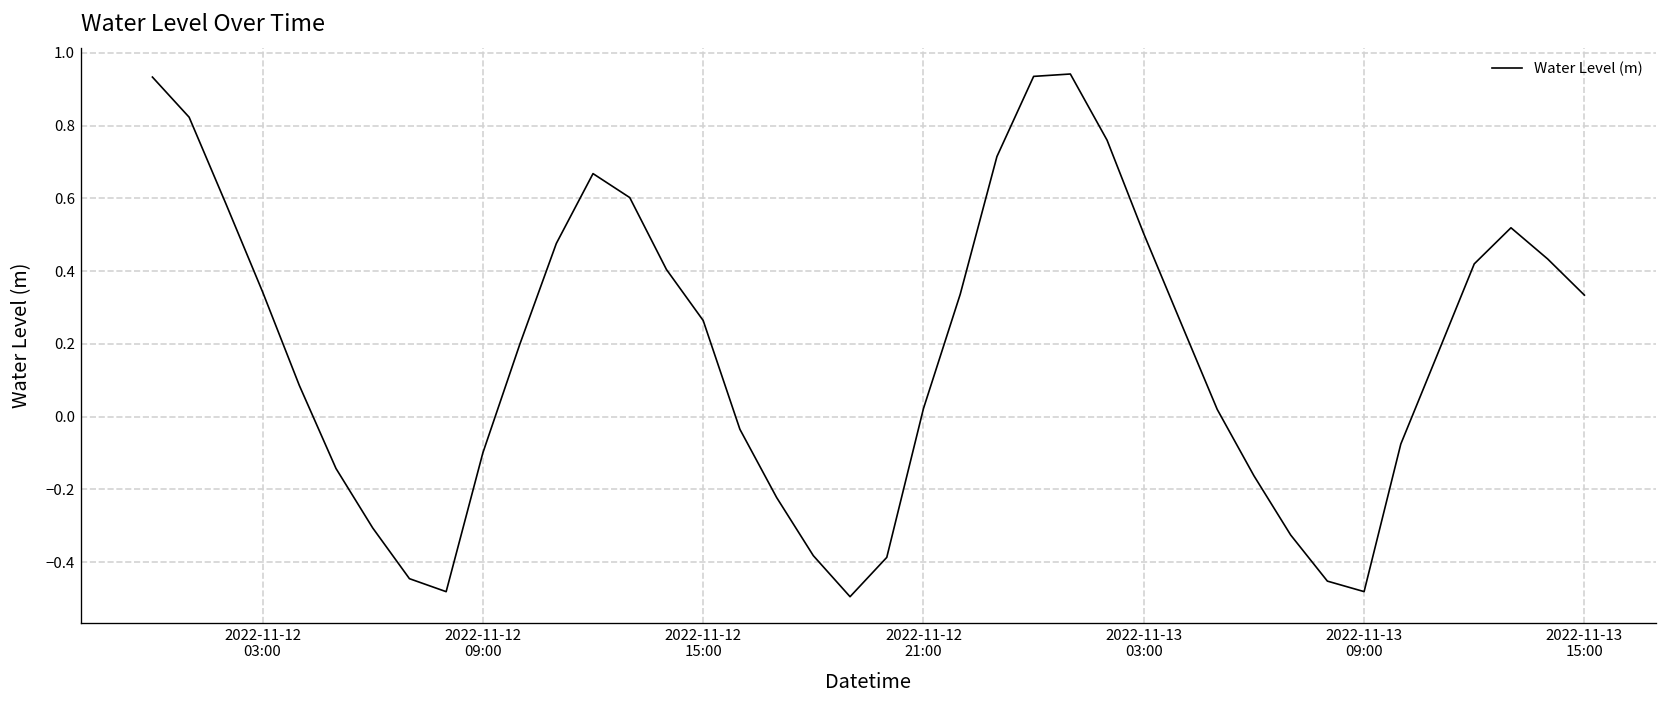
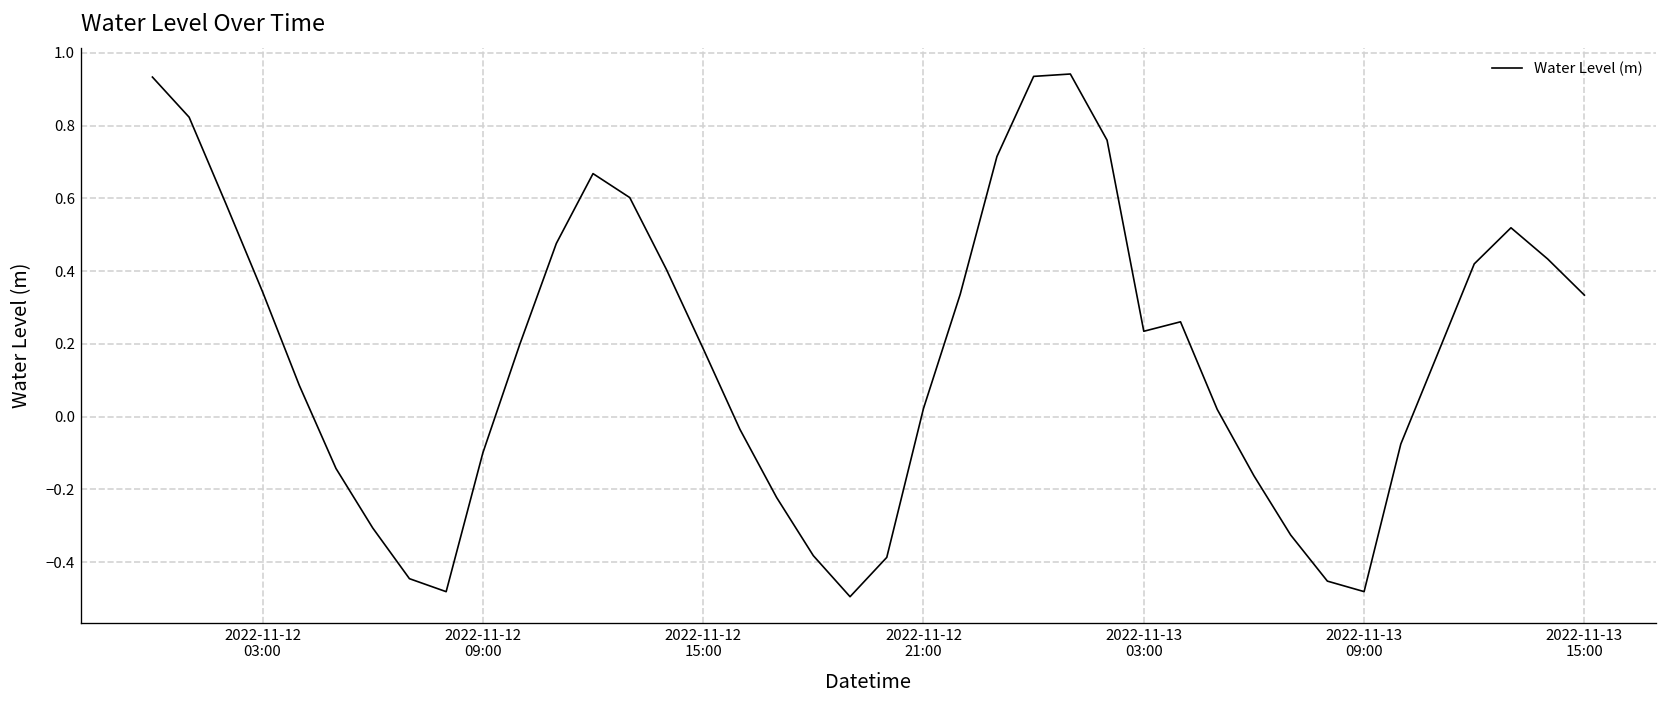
  {
    "2022-11-12 03:00": 0.34,
    "2022-11-12 09:00": -0.10,
-   "2022-11-12 15:00": 0.26,
+   "2022-11-12 15:00": 0.19,
    "2022-11-12 21:00": 0.02,
-   "2022-11-13 03:00": 0.50,
+   "2022-11-13 03:00": 0.23,
    "2022-11-13 09:00": -0.48,
    "2022-11-13 15:00": 0.33
  }
